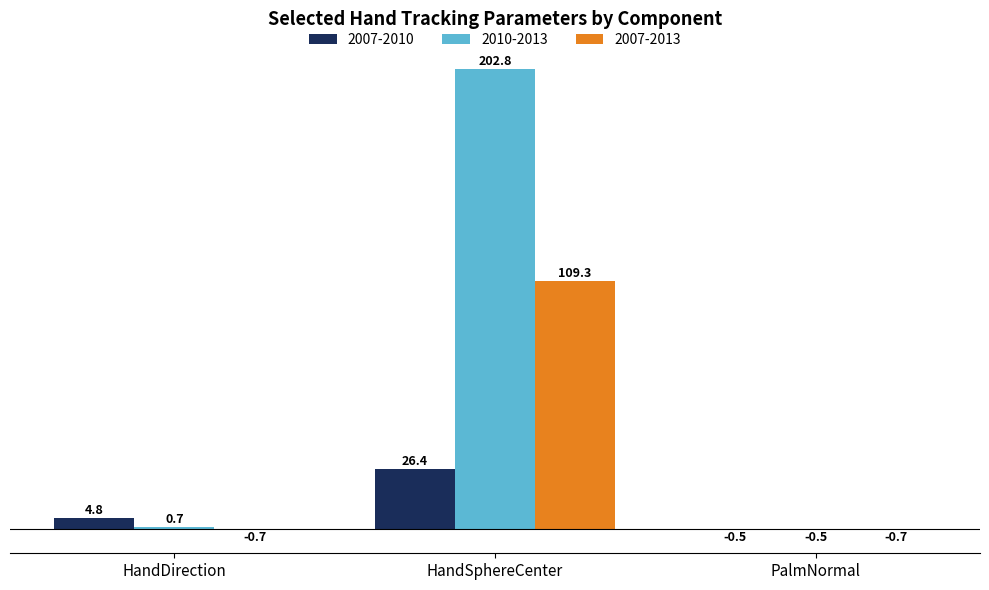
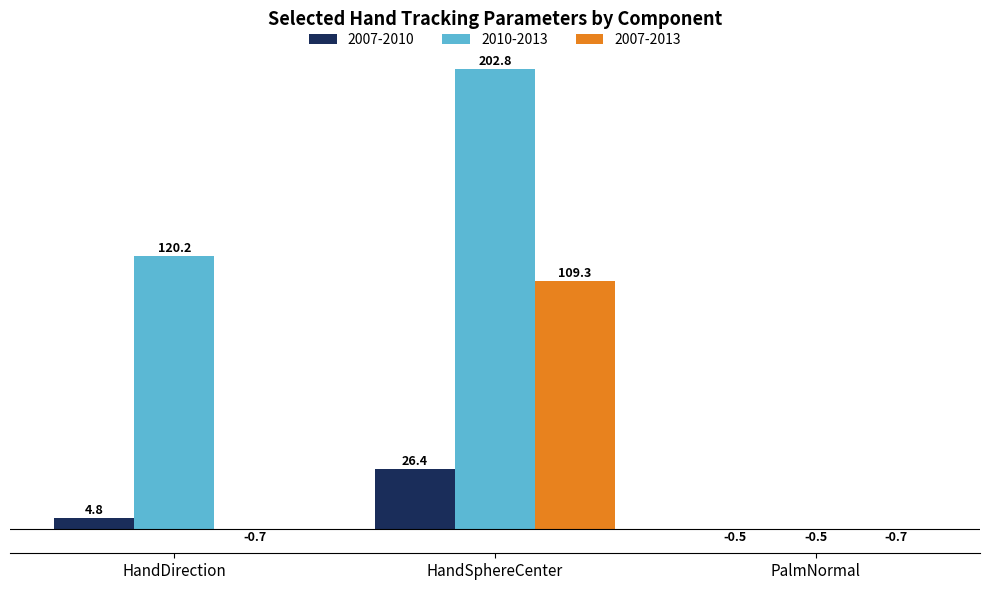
  {
    "2007-2010": {
      "HandDirection": 4.8,
      "HandSphereCenter": 26.4,
      "PalmNormal": -0.5
    },
    "2010-2013": {
-     "HandDirection": 0.7,
+     "HandDirection": 120.2,
      "HandSphereCenter": 202.8,
      "PalmNormal": -0.5
    },
    "2007-2013": {
      "HandDirection": -0.7,
      "HandSphereCenter": 109.3,
      "PalmNormal": -0.7
    }
  }
